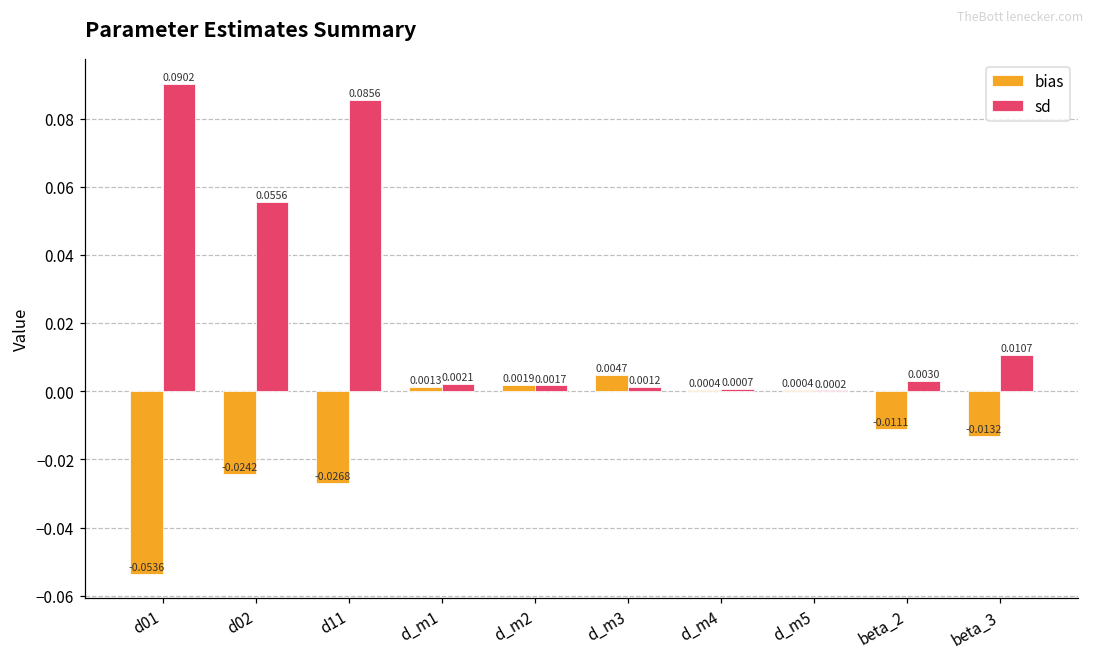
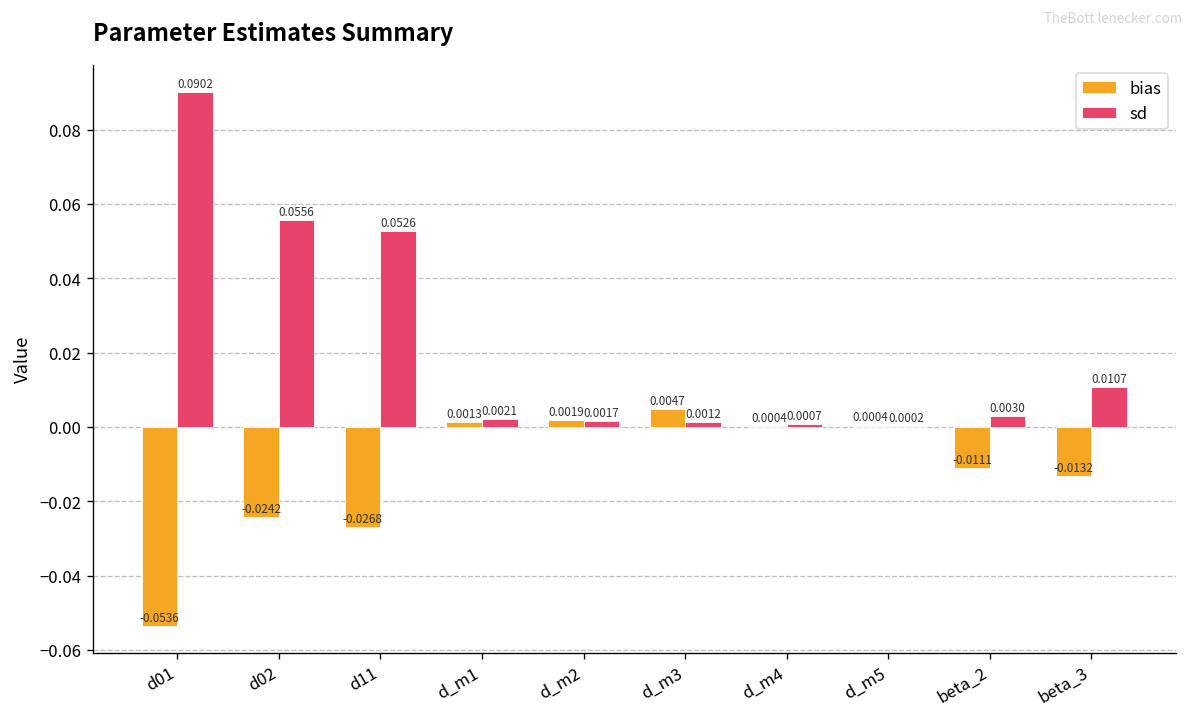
  {
    "bias": {
      "d01": -0.0536,
      "d02": -0.0242,
      "d11": -0.0268,
      "d_m1": 0.0013,
      "d_m2": 0.0019,
      "d_m3": 0.0047,
      "d_m4": 0.0004,
      "d_m5": 0.0004,
      "beta_2": -0.0111,
      "beta_3": -0.0132
    },
    "sd": {
      "d01": 0.0902,
      "d02": 0.0556,
-     "d11": 0.0856,
+     "d11": 0.0526,
      "d_m1": 0.0021,
      "d_m2": 0.0017,
      "d_m3": 0.0012,
      "d_m4": 0.0007,
      "d_m5": 0.0002,
      "beta_2": 0.0030,
      "beta_3": 0.0107
    }
  }
